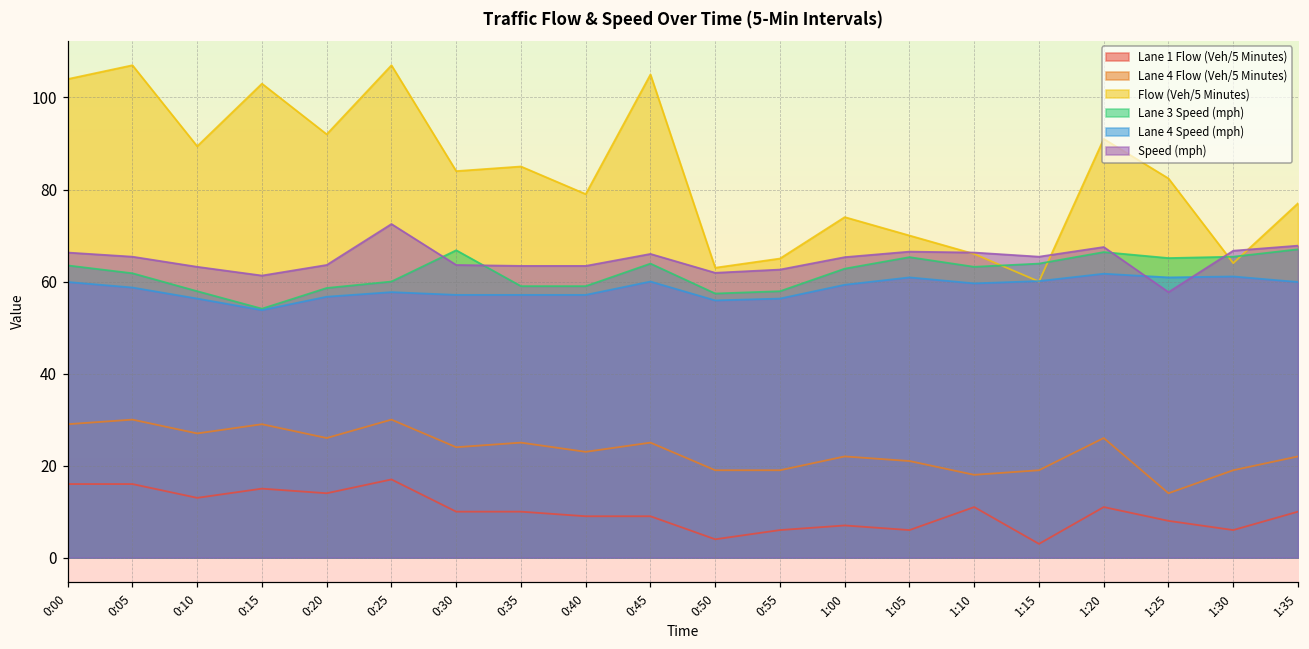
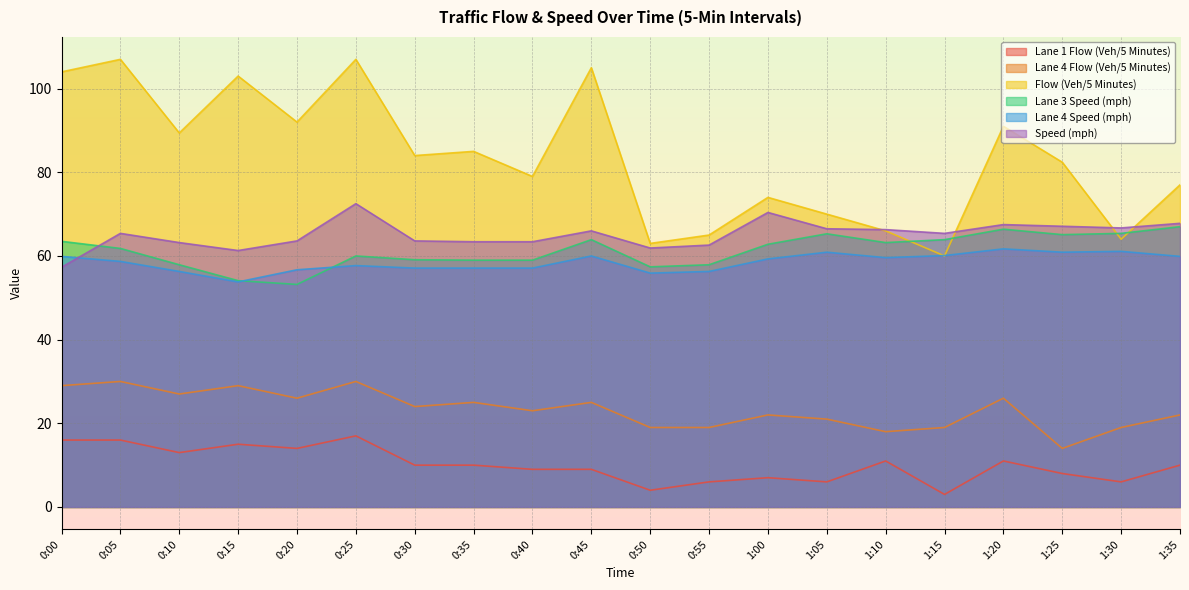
  {
    "Flow (Veh/5 Minutes)": {
      "0:00": 104,
      "0:05": 107,
      "0:10": 89,
      "0:15": 103,
      "0:20": 92,
      "0:25": 107,
      "0:30": 84,
      "0:35": 85,
      "0:40": 79,
      "0:45": 105,
      "0:50": 63,
      "0:55": 65,
      "1:00": 74,
      "1:05": 70,
      "1:25": 82,
      "1:30": 64,
      "1:35": 77
    },
    "Lane 3 Speed (mph)": {
      "0:00": 64,
      "0:05": 62,
      "0:10": 58,
-     "0:20": 59,
+     "0:20": 53,
      "0:25": 60,
-     "0:30": 67,
+     "0:30": 59,
      "0:35": 59,
      "0:40": 59,
      "0:45": 64,
      "0:50": 57,
      "0:55": 58,
      "1:00": 63,
      "1:05": 65,
      "1:10": 63,
      "1:15": 64,
      "1:20": 66,
      "1:25": 65,
      "1:30": 65,
      "1:35": 67
    },
    "Lane 4 Speed (mph)": {
      "0:00": 60,
      "0:05": 59,
      "0:10": 56,
      "0:20": 57,
      "0:25": 58,
      "0:30": 57,
      "0:35": 57,
      "0:40": 57,
      "0:45": 60,
      "0:50": 56,
      "0:55": 56,
      "1:00": 59,
      "1:05": 61,
      "1:10": 60,
      "1:20": 62,
      "1:25": 61,
      "1:30": 61,
      "1:35": 60
    },
    "Speed (mph)": {
-     "0:00": 66,
+     "0:00": 57,
      "0:05": 65,
      "0:10": 63,
      "0:15": 61,
      "0:20": 64,
      "0:25": 73,
      "0:30": 64,
      "0:35": 63,
      "0:40": 63,
      "0:45": 66,
      "0:50": 62,
      "0:55": 63,
-     "1:00": 65,
+     "1:00": 70,
      "1:05": 67,
      "1:15": 65,
      "1:20": 68,
-     "1:25": 58,
+     "1:25": 67,
      "1:30": 67,
      "1:35": 68
    }
  }
